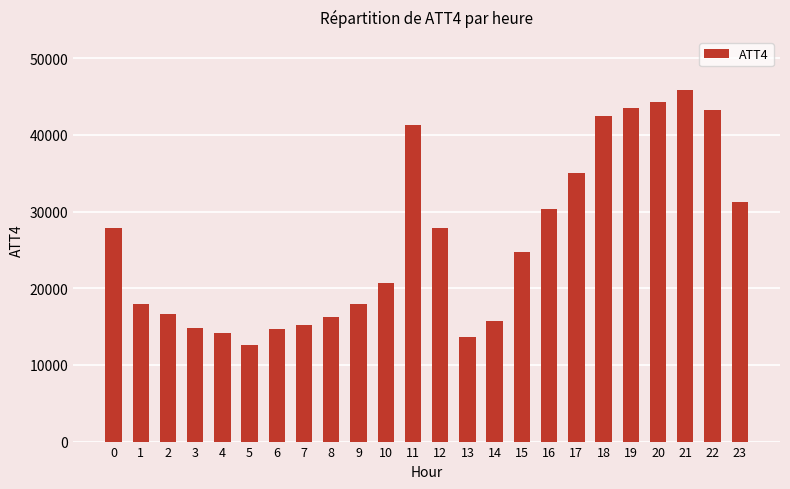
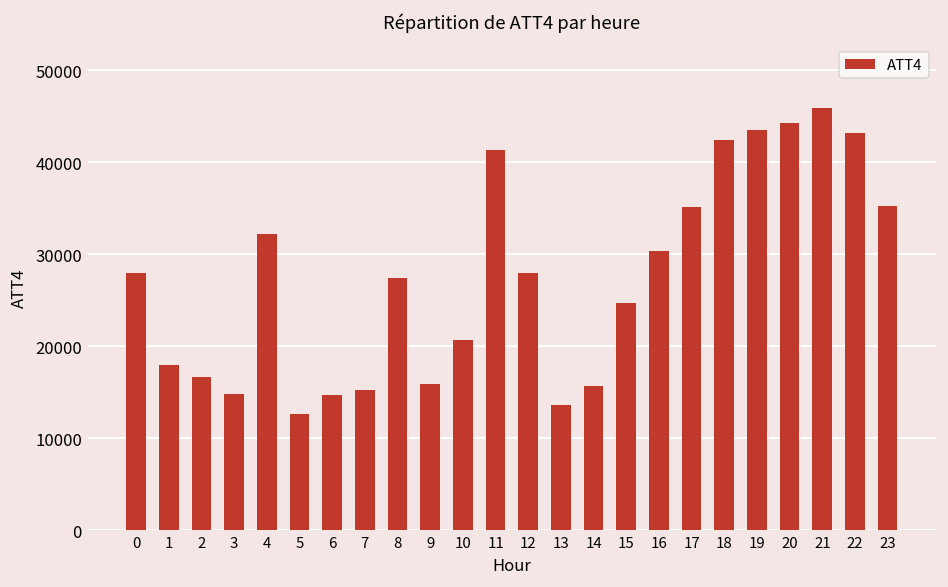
  {
    "0": 28000,
    "1": 18000,
    "2": 17000,
    "3": 15000,
-   "4": 14000,
+   "4": 32000,
    "5": 13000,
    "6": 15000,
    "7": 15000,
-   "8": 16000,
-   "9": 18000,
+   "8": 27000,
+   "9": 16000,
    "10": 21000,
    "11": 41000,
    "12": 28000,
    "13": 14000,
    "14": 16000,
    "15": 25000,
    "16": 30000,
    "17": 35000,
    "18": 42000,
    "19": 44000,
    "20": 44000,
    "21": 46000,
    "22": 43000,
-   "23": 31000
+   "23": 35000
  }
